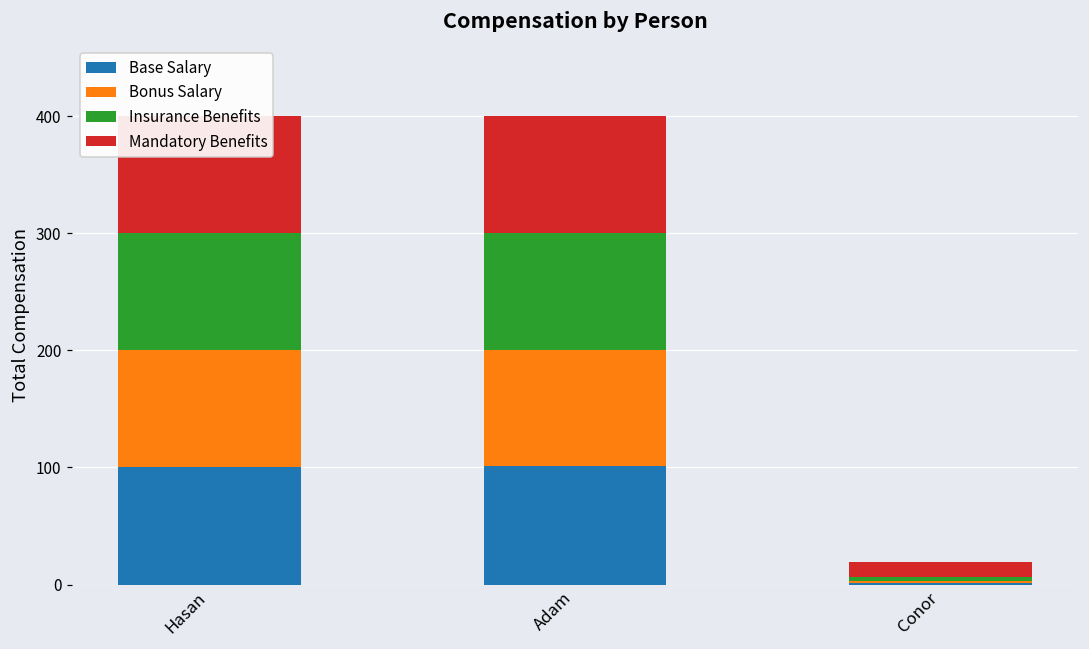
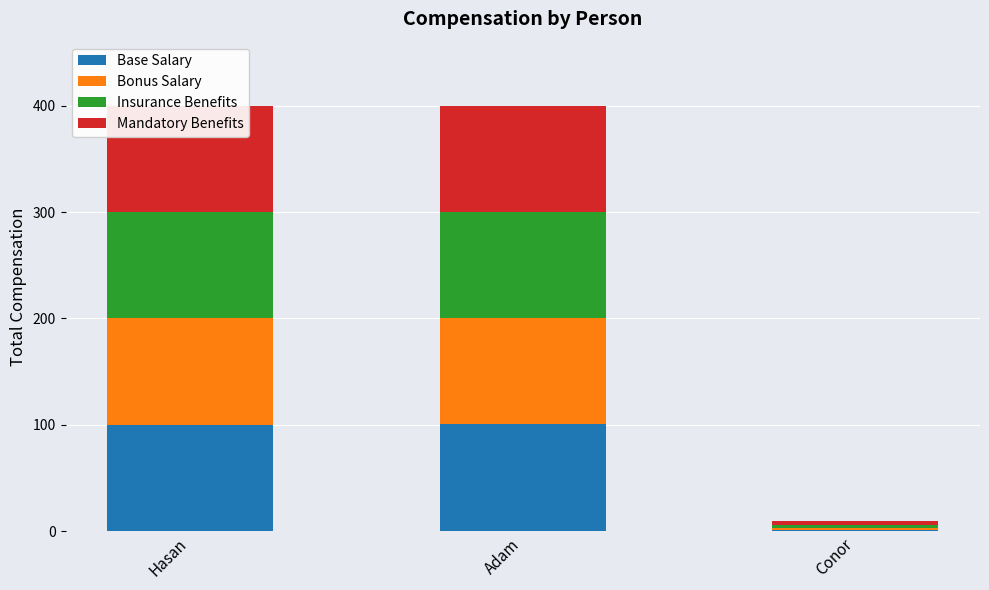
  {
    "Base Salary": {
      "Hasan": 100,
      "Adam": 101
    },
    "Bonus Salary": {
      "Hasan": 100,
      "Adam": 99
    },
    "Insurance Benefits": {
      "Hasan": 100,
      "Adam": 100,
      "Conor": 3
    },
    "Mandatory Benefits": {
      "Adam": 100,
-     "Conor": 13
+     "Conor": 4
    }
  }
